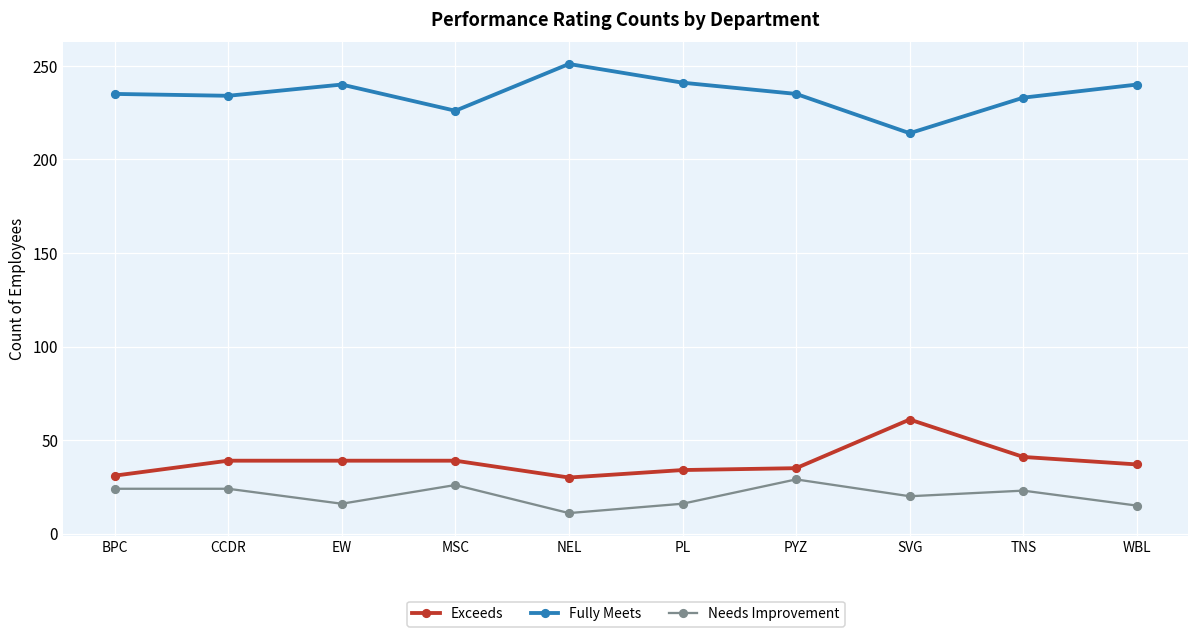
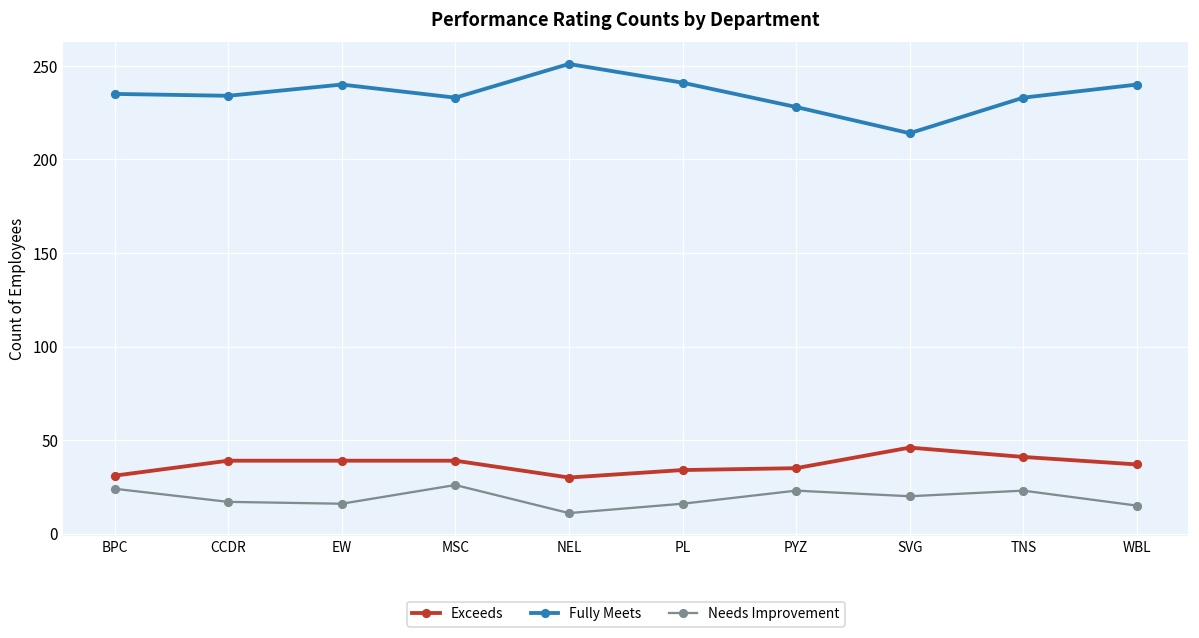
  {
    "Exceeds": {
      "BPC": 31,
      "CCDR": 39,
      "EW": 39,
      "MSC": 39,
      "NEL": 30,
      "PL": 34,
      "PYZ": 35,
-     "SVG": 61,
+     "SVG": 46,
      "TNS": 41,
      "WBL": 37
    },
    "Fully Meets": {
      "BPC": 235,
      "CCDR": 234,
      "EW": 240,
-     "MSC": 226,
+     "MSC": 233,
      "NEL": 251,
      "PL": 241,
-     "PYZ": 235,
+     "PYZ": 228,
      "SVG": 214,
      "TNS": 233,
      "WBL": 240
    },
    "Needs Improvement": {
      "BPC": 24,
-     "CCDR": 24,
+     "CCDR": 17,
      "EW": 16,
      "MSC": 26,
      "NEL": 11,
      "PL": 16,
-     "PYZ": 29,
+     "PYZ": 23,
      "SVG": 20,
      "TNS": 23,
      "WBL": 15
    }
  }
